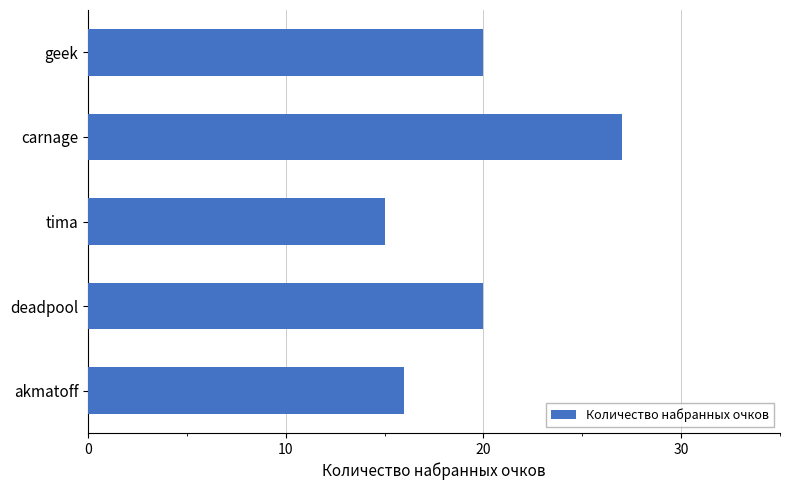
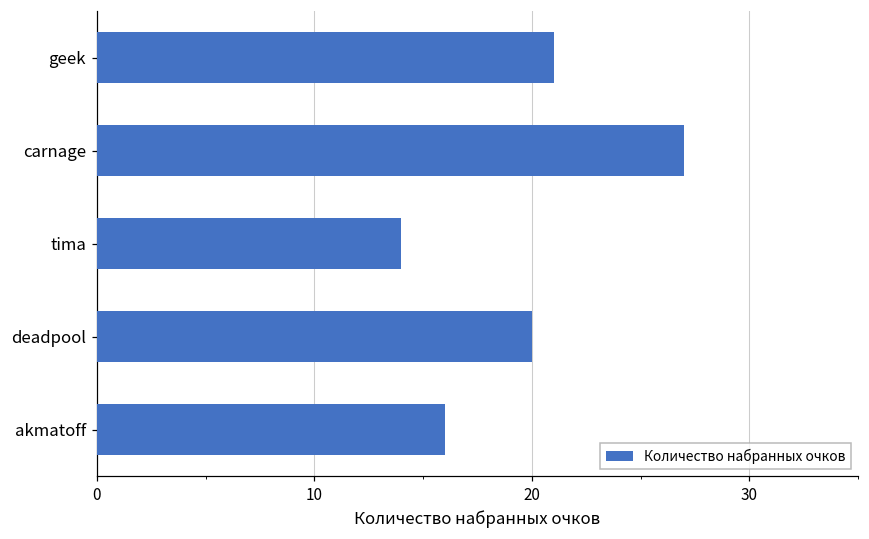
  {
-   "geek": 20,
+   "geek": 21,
    "carnage": 27,
-   "tima": 15,
+   "tima": 14,
    "deadpool": 20,
    "akmatoff": 16
  }
